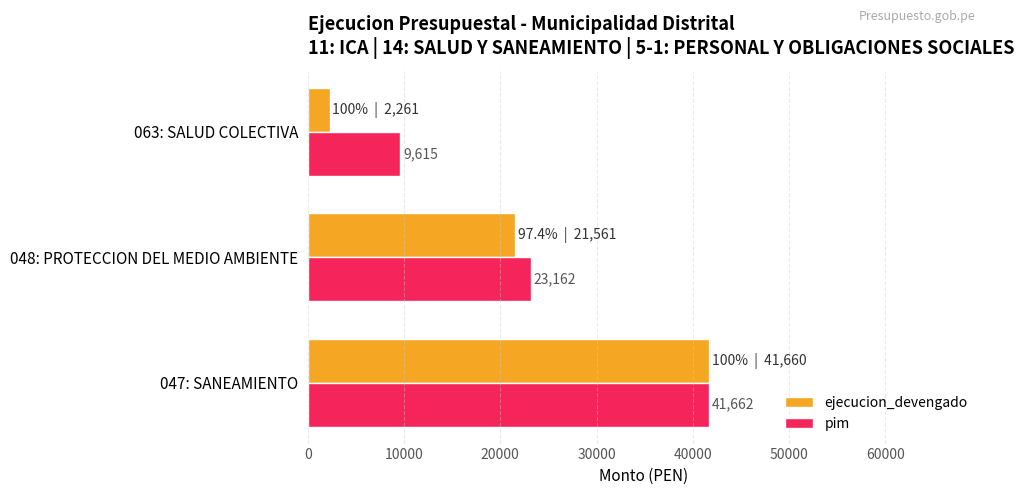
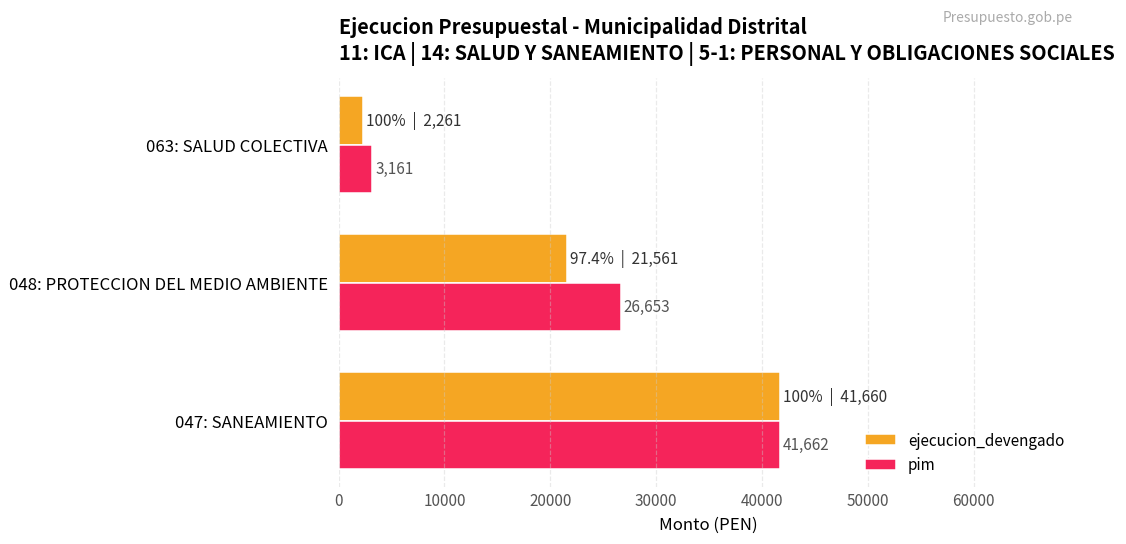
  {
    "ejecucion_devengado": {
      "063: SALUD COLECTIVA": "2,261",
      "048: PROTECCION DEL MEDIO AMBIENTE": "21,561",
      "047: SANEAMIENTO": "41,660"
    },
    "pim": {
-     "063: SALUD COLECTIVA": "9,615",
-     "048: PROTECCION DEL MEDIO AMBIENTE": "23,162",
+     "063: SALUD COLECTIVA": "3,161",
+     "048: PROTECCION DEL MEDIO AMBIENTE": "26,653",
      "047: SANEAMIENTO": "41,662"
    }
  }
